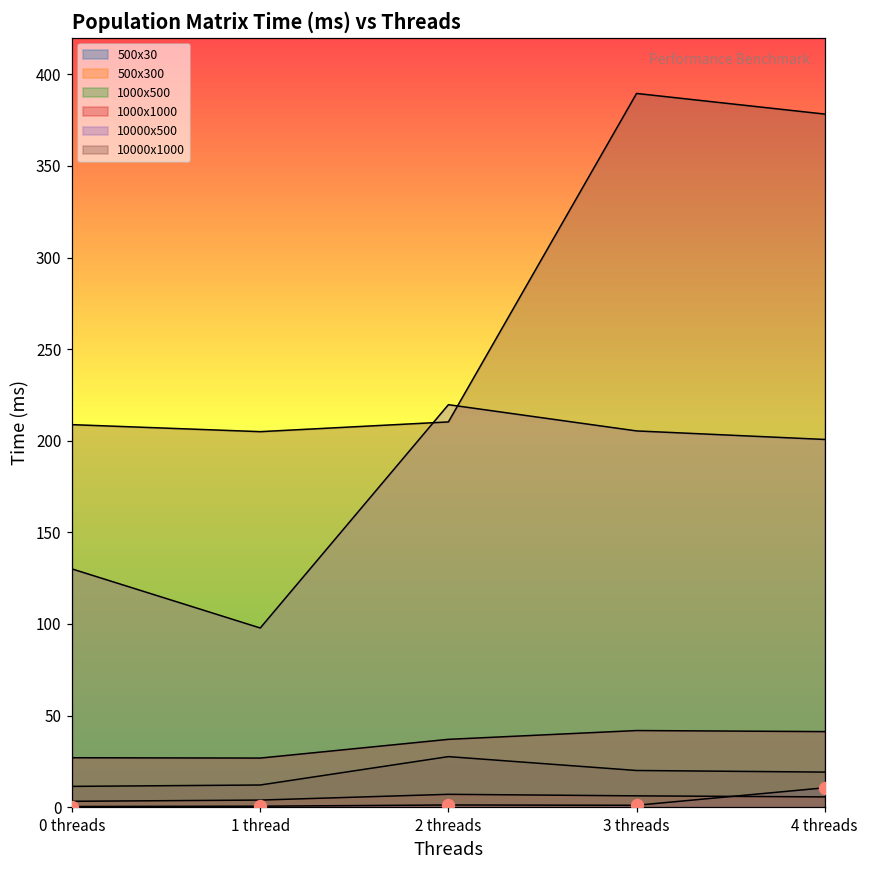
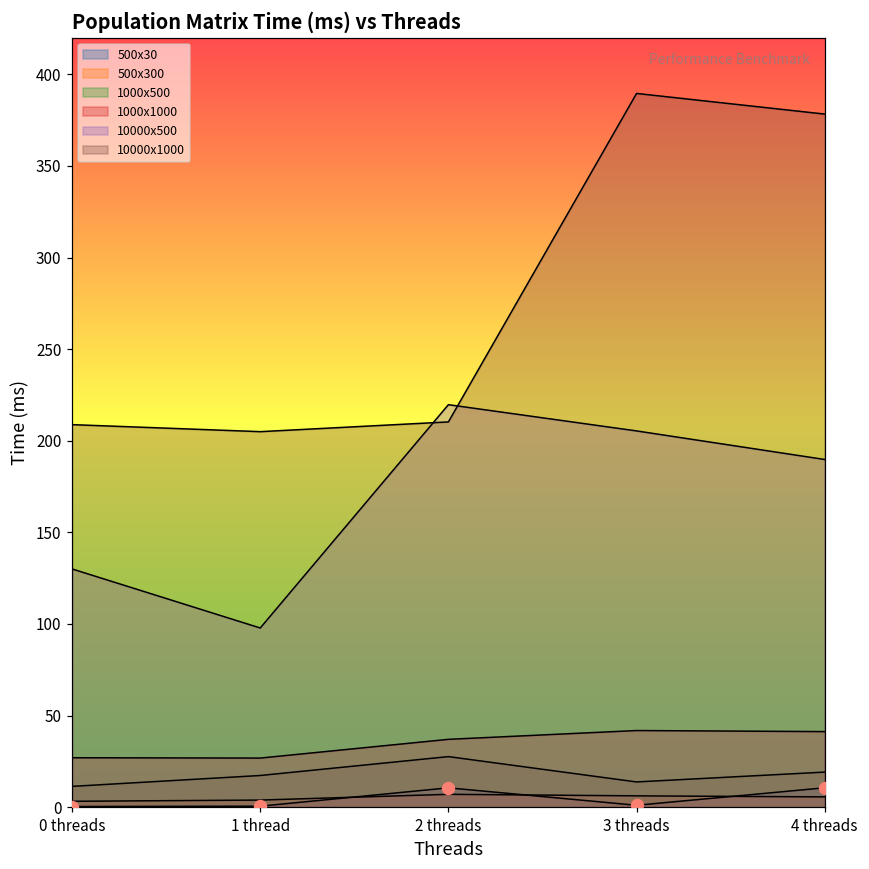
  {
    "500x30": {
      "0 threads": 0,
      "1 thread": 0,
-     "2 threads": 1,
+     "2 threads": 11,
      "3 threads": 1,
      "4 threads": 11
    },
    "1000x500": {
      "0 threads": 11,
-     "1 thread": 12,
+     "1 thread": 17,
      "2 threads": 28,
-     "3 threads": 20,
+     "3 threads": 14,
      "4 threads": 19
    },
    "10000x500": {
      "0 threads": 130,
      "1 thread": 98,
      "2 threads": 220,
      "3 threads": 205,
-     "4 threads": 201
+     "4 threads": 190
    }
  }
